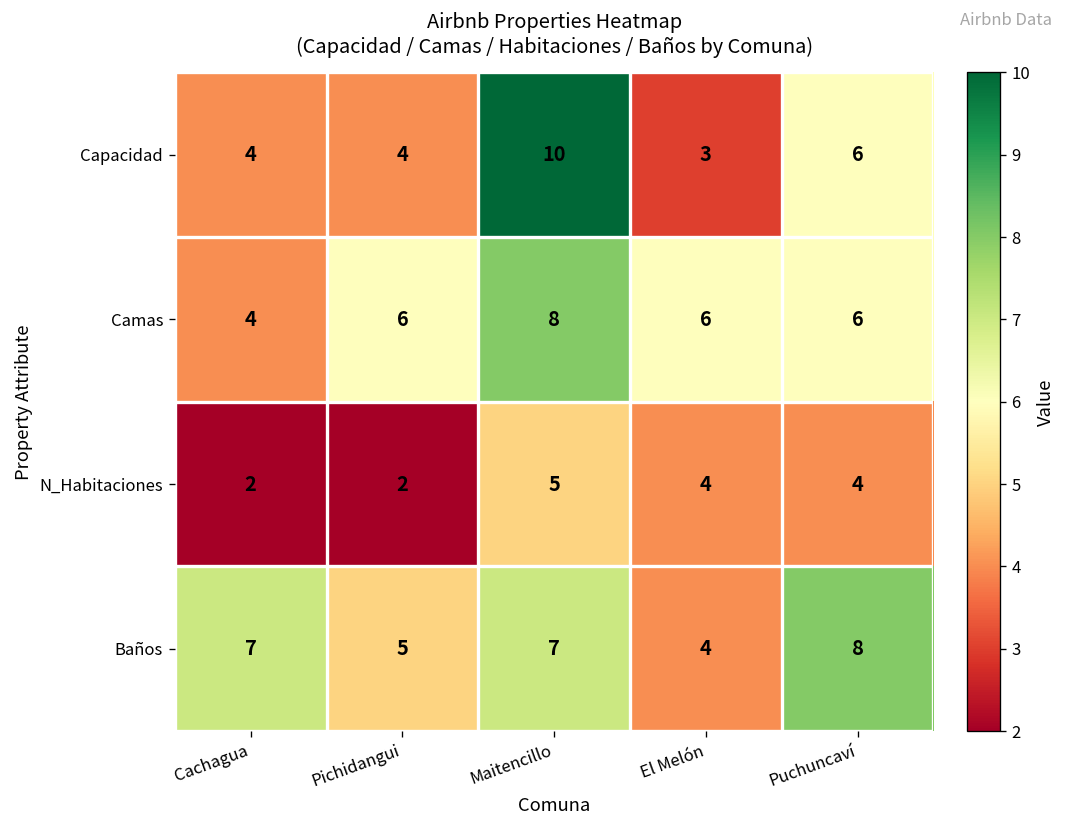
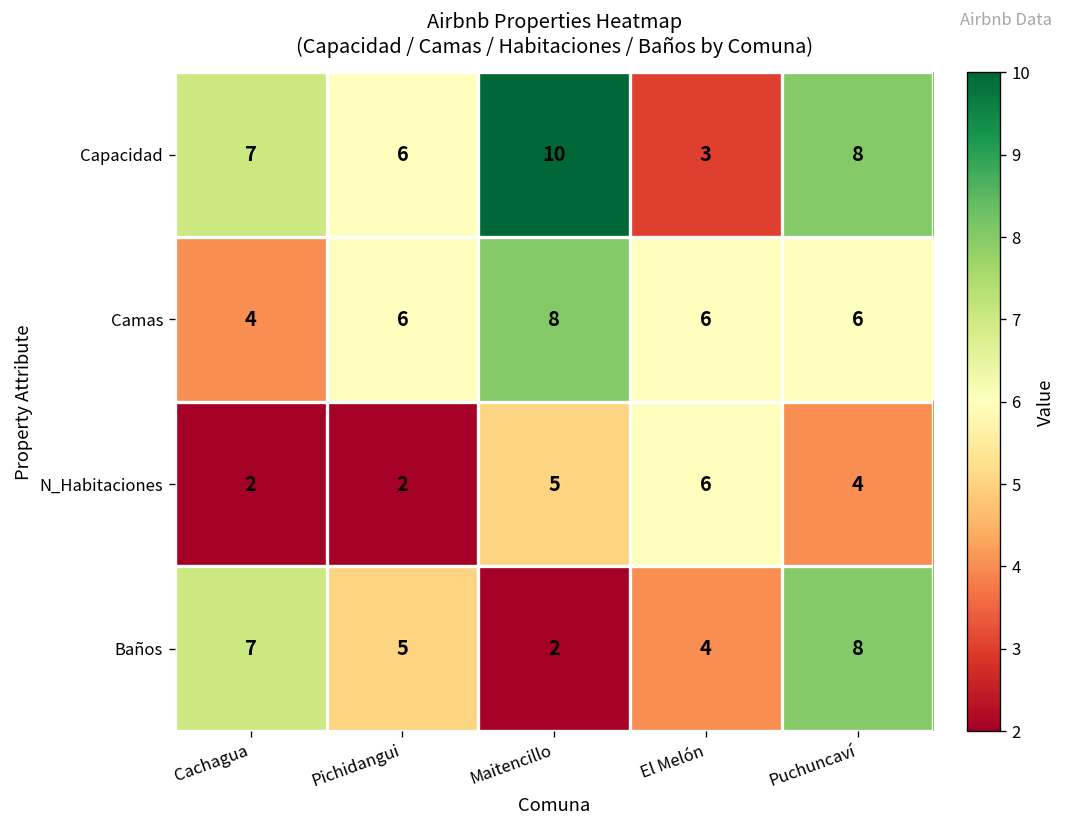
  {
    "Capacidad": {
-     "Cachagua": 4,
-     "Pichidangui": 4,
+     "Cachagua": 7,
+     "Pichidangui": 6,
      "Maitencillo": 10,
      "El Melón": 3,
-     "Puchuncaví": 6
+     "Puchuncaví": 8
    },
    "Camas": {
      "Cachagua": 4,
      "Pichidangui": 6,
      "Maitencillo": 8,
      "El Melón": 6,
      "Puchuncaví": 6
    },
    "N_Habitaciones": {
      "Cachagua": 2,
      "Pichidangui": 2,
      "Maitencillo": 5,
-     "El Melón": 4,
+     "El Melón": 6,
      "Puchuncaví": 4
    },
    "Baños": {
      "Cachagua": 7,
      "Pichidangui": 5,
-     "Maitencillo": 7,
+     "Maitencillo": 2,
      "El Melón": 4,
      "Puchuncaví": 8
    }
  }
